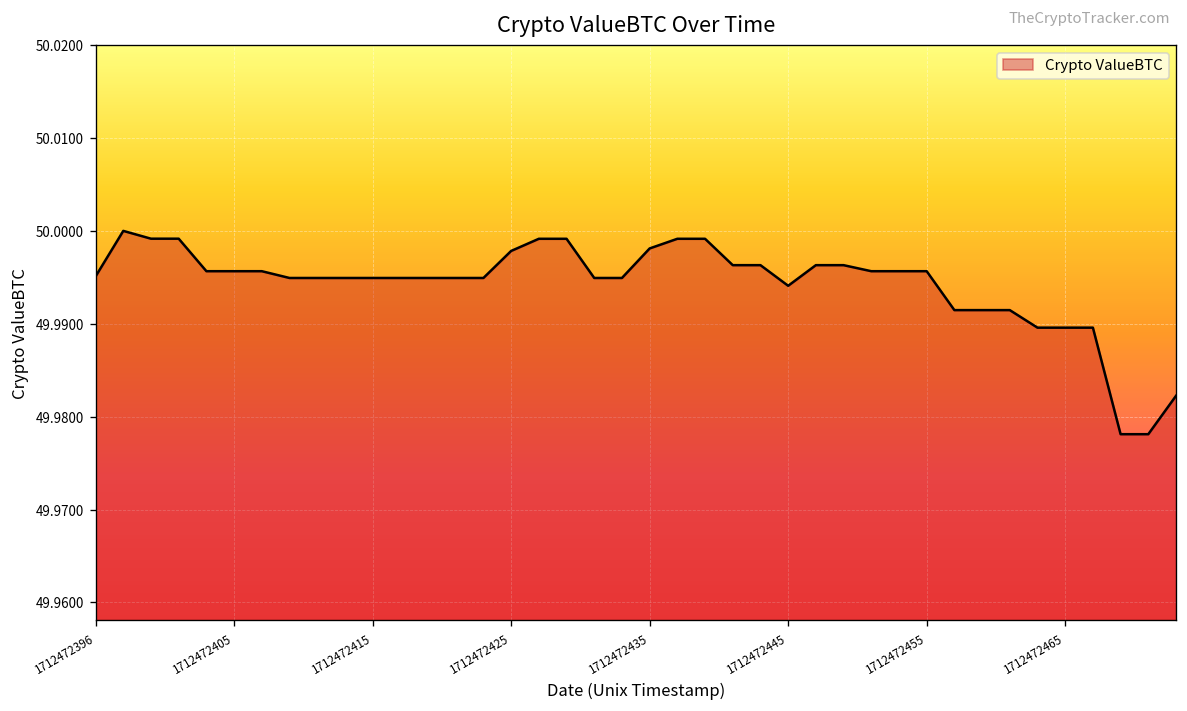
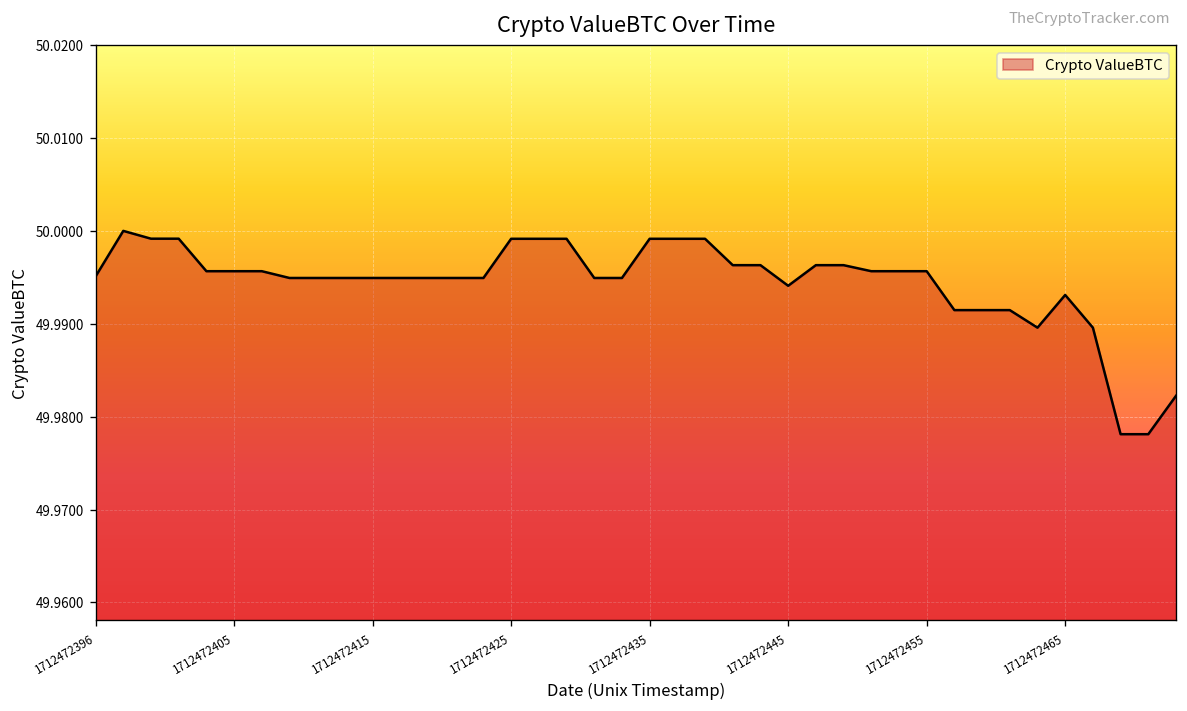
  {
    "1712472396": 49.995,
    "1712472405": 49.996,
    "1712472415": 49.995,
-   "1712472425": 49.998,
-   "1712472435": 49.998,
+   "1712472425": 49.999,
+   "1712472435": 49.999,
    "1712472445": 49.994,
    "1712472455": 49.996,
-   "1712472465": 49.990
+   "1712472465": 49.993
  }
